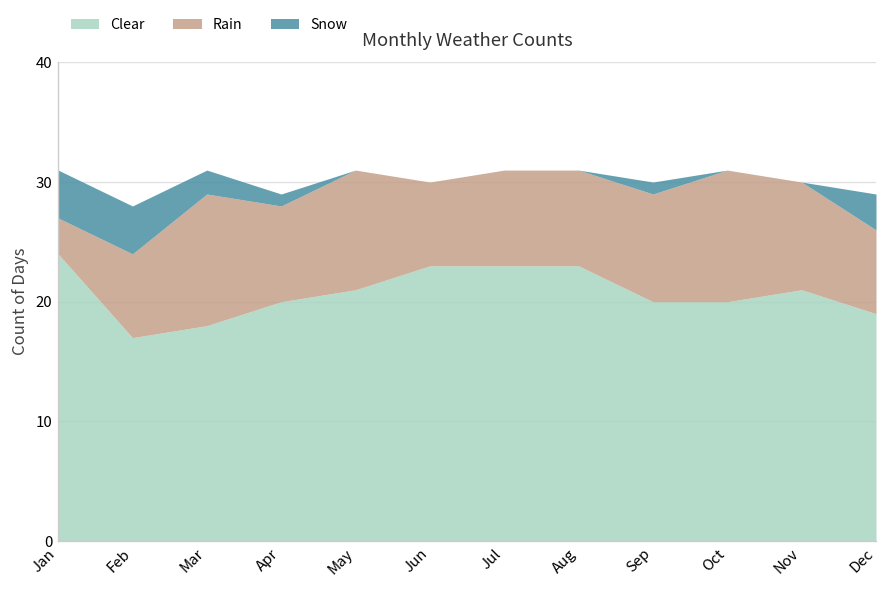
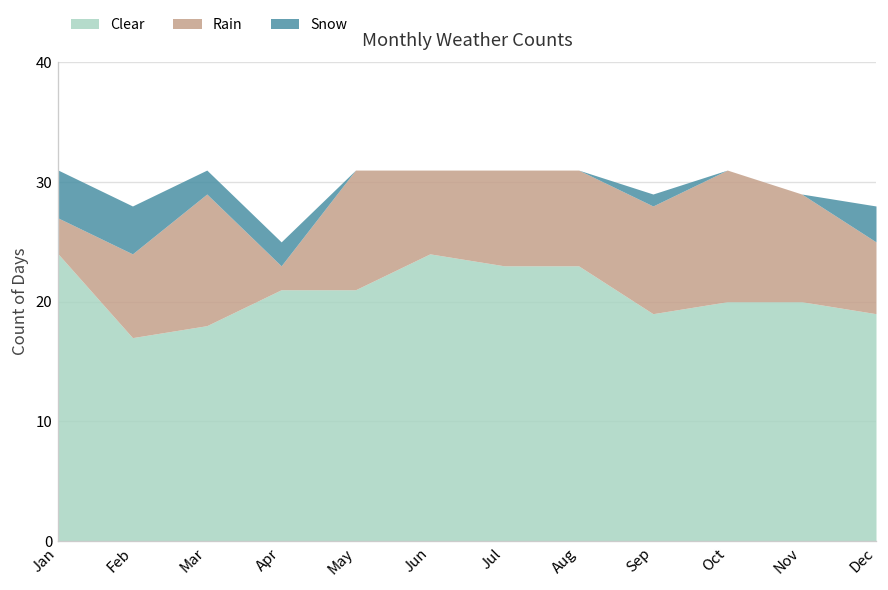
  {
    "Clear": {
      "Jan": 24,
      "Feb": 17,
      "Mar": 18,
-     "Apr": 20,
+     "Apr": 21,
      "May": 21,
-     "Jun": 23,
+     "Jun": 24,
      "Jul": 23,
      "Aug": 23,
-     "Sep": 20,
+     "Sep": 19,
      "Oct": 20,
-     "Nov": 21,
+     "Nov": 20,
      "Dec": 19
    },
    "Rain": {
      "Jan": 3,
      "Feb": 7,
      "Mar": 11,
-     "Apr": 8,
+     "Apr": 2,
      "Sep": 9,
-     "Dec": 7
+     "Dec": 6
    },
    "Snow": {
      "Jan": 4,
      "Feb": 4,
      "Mar": 2,
-     "Apr": 1,
+     "Apr": 2,
      "Sep": 1,
      "Dec": 3
    }
  }
